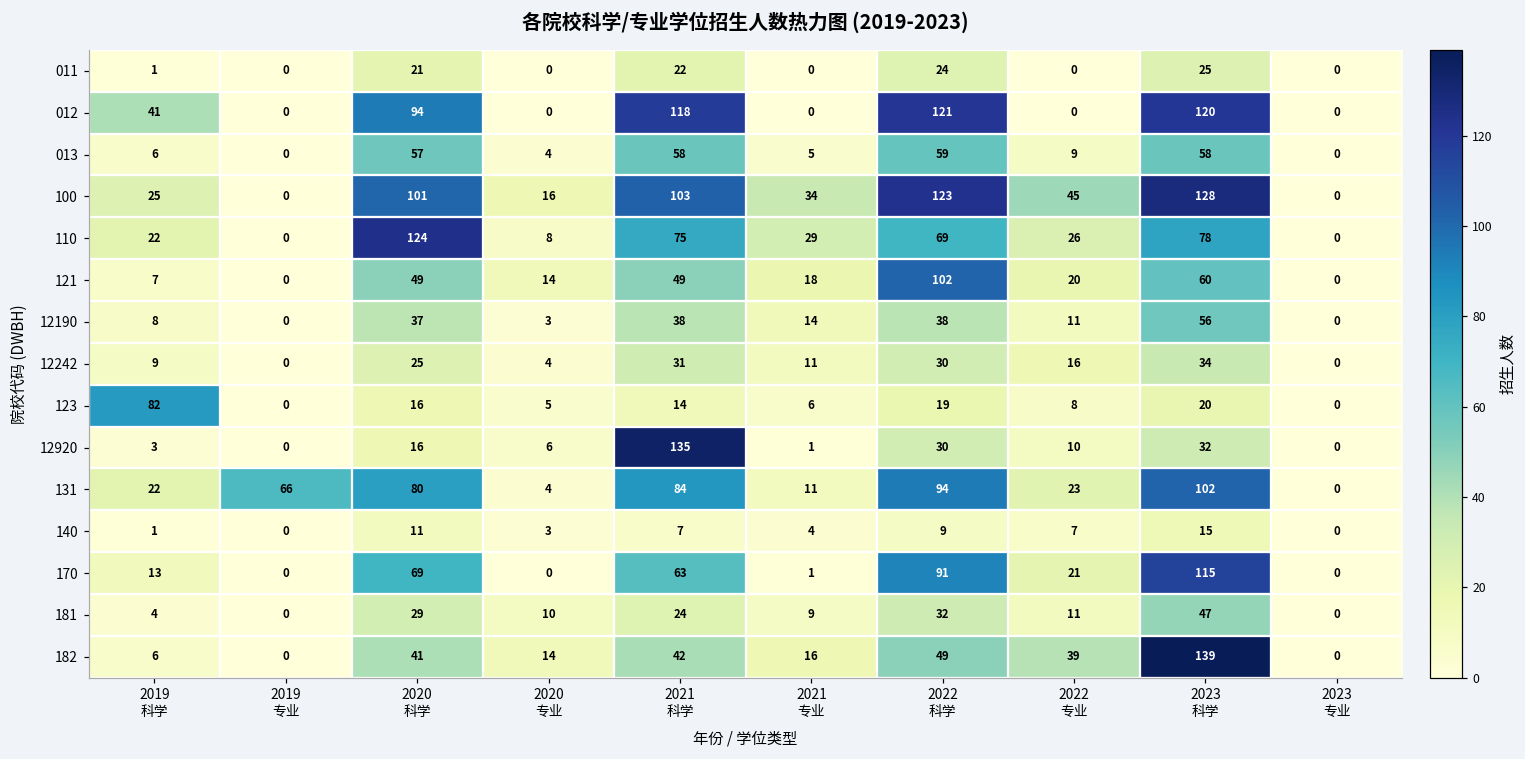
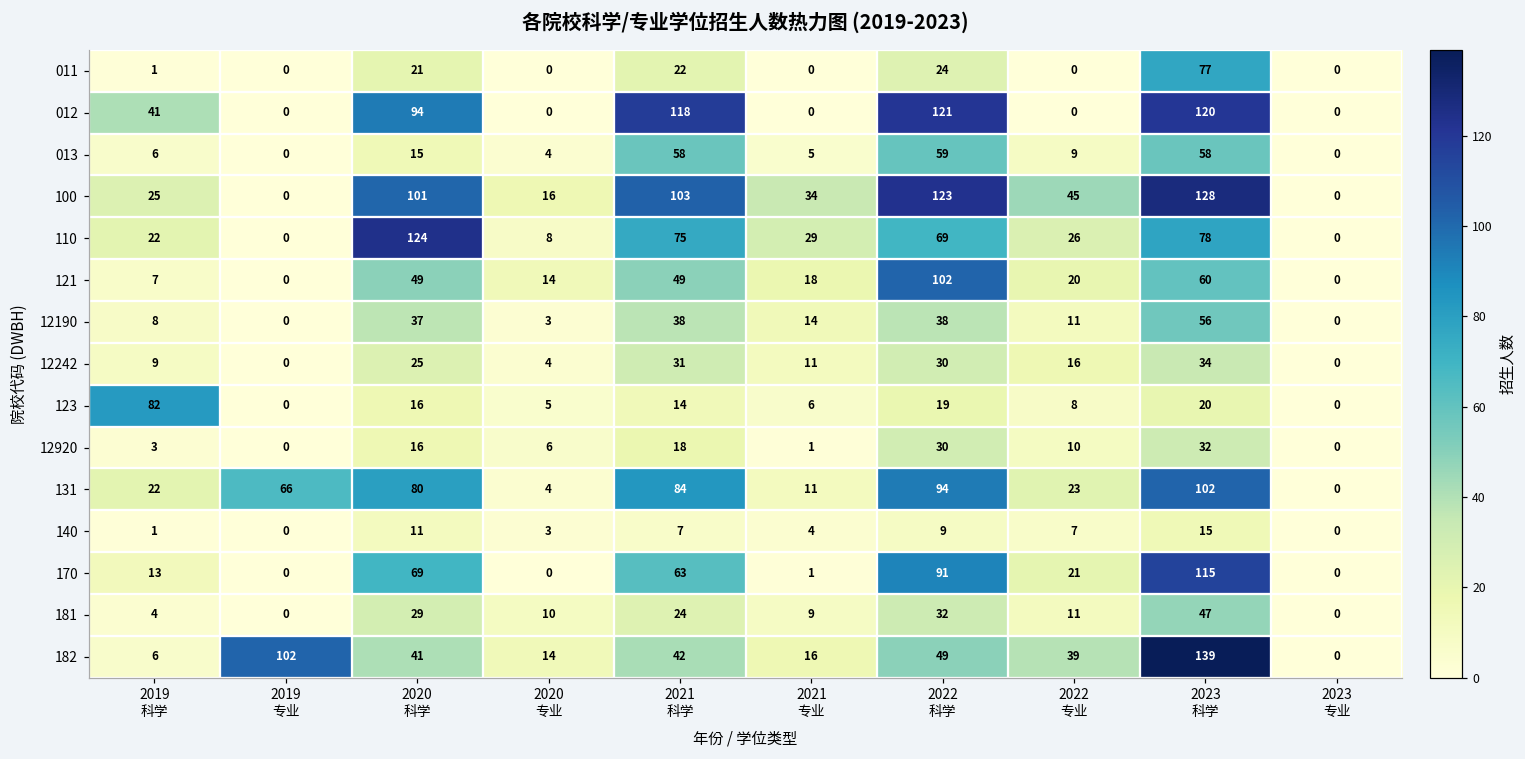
  {
    "011": {
      "2019 科学": 1,
      "2019 专业": 0,
      "2020 科学": 21,
      "2020 专业": 0,
      "2021 科学": 22,
      "2021 专业": 0,
      "2022 科学": 24,
      "2022 专业": 0,
-     "2023 科学": 25,
+     "2023 科学": 77,
      "2023 专业": 0
    },
    "012": {
      "2019 科学": 41,
      "2019 专业": 0,
      "2020 科学": 94,
      "2020 专业": 0,
      "2021 科学": 118,
      "2021 专业": 0,
      "2022 科学": 121,
      "2022 专业": 0,
      "2023 科学": 120,
      "2023 专业": 0
    },
    "013": {
      "2019 科学": 6,
      "2019 专业": 0,
-     "2020 科学": 57,
+     "2020 科学": 15,
      "2020 专业": 4,
      "2021 科学": 58,
      "2021 专业": 5,
      "2022 科学": 59,
      "2022 专业": 9,
      "2023 科学": 58,
      "2023 专业": 0
    },
    "100": {
      "2019 科学": 25,
      "2019 专业": 0,
      "2020 科学": 101,
      "2020 专业": 16,
      "2021 科学": 103,
      "2021 专业": 34,
      "2022 科学": 123,
      "2022 专业": 45,
      "2023 科学": 128,
      "2023 专业": 0
    },
    "110": {
      "2019 科学": 22,
      "2019 专业": 0,
      "2020 科学": 124,
      "2020 专业": 8,
      "2021 科学": 75,
      "2021 专业": 29,
      "2022 科学": 69,
      "2022 专业": 26,
      "2023 科学": 78,
      "2023 专业": 0
    },
    "121": {
      "2019 科学": 7,
      "2019 专业": 0,
      "2020 科学": 49,
      "2020 专业": 14,
      "2021 科学": 49,
      "2021 专业": 18,
      "2022 科学": 102,
      "2022 专业": 20,
      "2023 科学": 60,
      "2023 专业": 0
    },
    "12190": {
      "2019 科学": 8,
      "2019 专业": 0,
      "2020 科学": 37,
      "2020 专业": 3,
      "2021 科学": 38,
      "2021 专业": 14,
      "2022 科学": 38,
      "2022 专业": 11,
      "2023 科学": 56,
      "2023 专业": 0
    },
    "12242": {
      "2019 科学": 9,
      "2019 专业": 0,
      "2020 科学": 25,
      "2020 专业": 4,
      "2021 科学": 31,
      "2021 专业": 11,
      "2022 科学": 30,
      "2022 专业": 16,
      "2023 科学": 34,
      "2023 专业": 0
    },
    "123": {
      "2019 科学": 82,
      "2019 专业": 0,
      "2020 科学": 16,
      "2020 专业": 5,
      "2021 科学": 14,
      "2021 专业": 6,
      "2022 科学": 19,
      "2022 专业": 8,
      "2023 科学": 20,
      "2023 专业": 0
    },
    "12920": {
      "2019 科学": 3,
      "2019 专业": 0,
      "2020 科学": 16,
      "2020 专业": 6,
-     "2021 科学": 135,
+     "2021 科学": 18,
      "2021 专业": 1,
      "2022 科学": 30,
      "2022 专业": 10,
      "2023 科学": 32,
      "2023 专业": 0
    },
    "131": {
      "2019 科学": 22,
      "2019 专业": 66,
      "2020 科学": 80,
      "2020 专业": 4,
      "2021 科学": 84,
      "2021 专业": 11,
      "2022 科学": 94,
      "2022 专业": 23,
      "2023 科学": 102,
      "2023 专业": 0
    },
    "140": {
      "2019 科学": 1,
      "2019 专业": 0,
      "2020 科学": 11,
      "2020 专业": 3,
      "2021 科学": 7,
      "2021 专业": 4,
      "2022 科学": 9,
      "2022 专业": 7,
      "2023 科学": 15,
      "2023 专业": 0
    },
    "170": {
      "2019 科学": 13,
      "2019 专业": 0,
      "2020 科学": 69,
      "2020 专业": 0,
      "2021 科学": 63,
      "2021 专业": 1,
      "2022 科学": 91,
      "2022 专业": 21,
      "2023 科学": 115,
      "2023 专业": 0
    },
    "181": {
      "2019 科学": 4,
      "2019 专业": 0,
      "2020 科学": 29,
      "2020 专业": 10,
      "2021 科学": 24,
      "2021 专业": 9,
      "2022 科学": 32,
      "2022 专业": 11,
      "2023 科学": 47,
      "2023 专业": 0
    },
    "182": {
      "2019 科学": 6,
-     "2019 专业": 0,
+     "2019 专业": 102,
      "2020 科学": 41,
      "2020 专业": 14,
      "2021 科学": 42,
      "2021 专业": 16,
      "2022 科学": 49,
      "2022 专业": 39,
      "2023 科学": 139,
      "2023 专业": 0
    }
  }
